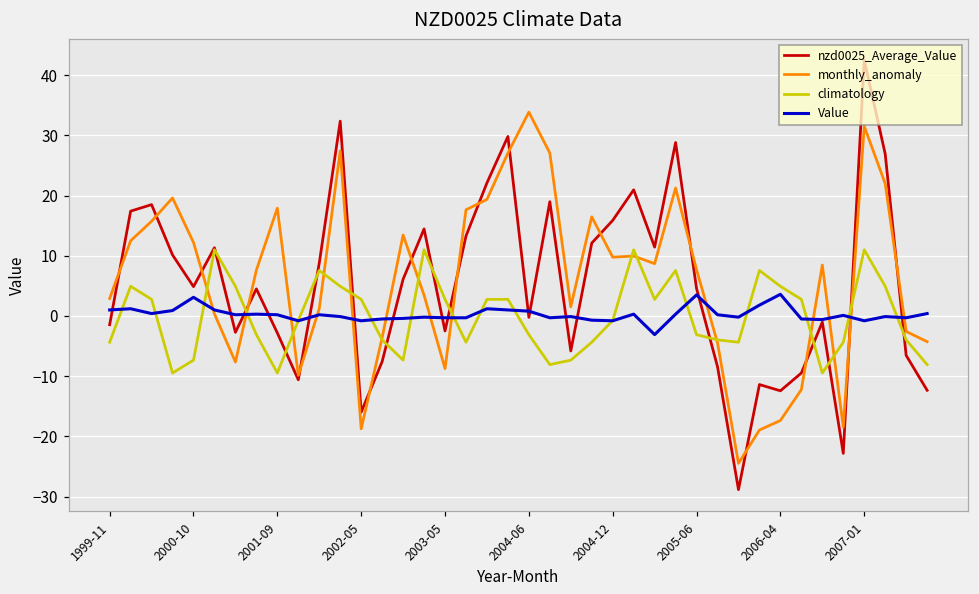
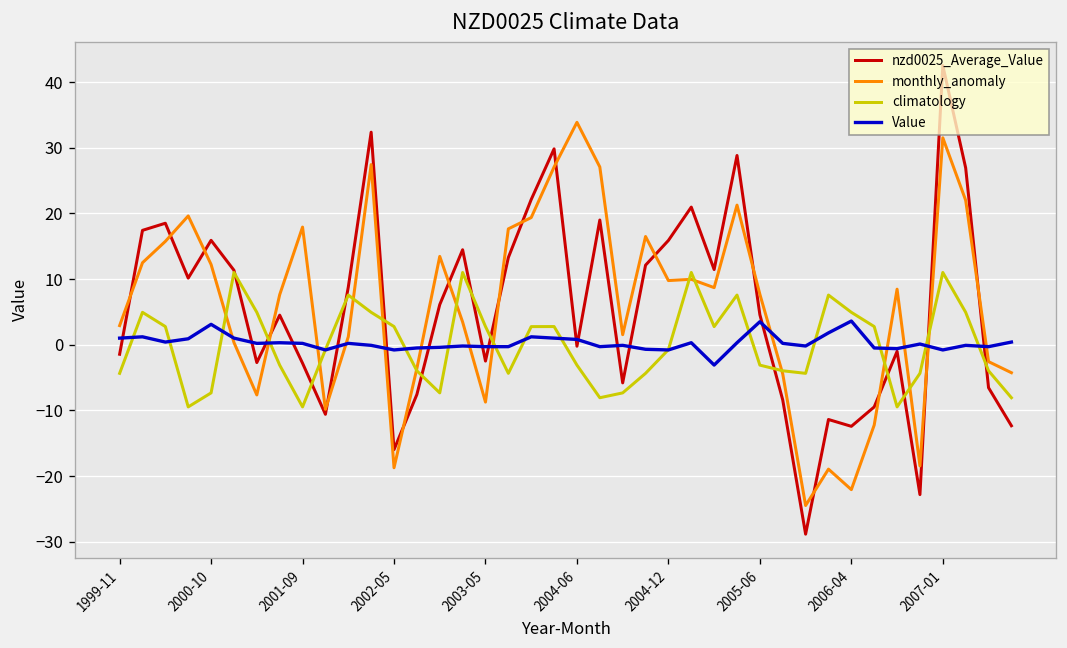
  {
    "nzd0025_Average_Value": {
      "1999-11": -1,
-     "2000-10": 5,
+     "2000-10": 16,
      "2001-09": -3,
      "2002-05": -16,
      "2003-05": -2,
      "2004-06": 0,
      "2004-12": 16,
      "2005-06": 5,
      "2006-04": -12
    },
    "monthly_anomaly": {
      "1999-11": 3,
      "2000-10": 12,
      "2001-09": 18,
      "2002-05": -19,
      "2003-05": -9,
      "2004-06": 34,
      "2004-12": 10,
      "2005-06": 8,
-     "2006-04": -17,
+     "2006-04": -22,
      "2007-01": 32
    },
    "climatology": {
      "1999-11": -4,
      "2000-10": -7,
      "2001-09": -9,
      "2002-05": 3,
      "2003-05": 3,
      "2004-06": -3,
      "2005-06": -3,
      "2006-04": 5,
      "2007-01": 11
    },
    "Value": {
      "1999-11": 1,
      "2000-10": 3,
      "2001-09": 0,
      "2002-05": -1,
      "2003-05": 0,
      "2004-06": 1,
      "2005-06": 4,
      "2006-04": 4,
      "2007-01": -1
    }
  }
